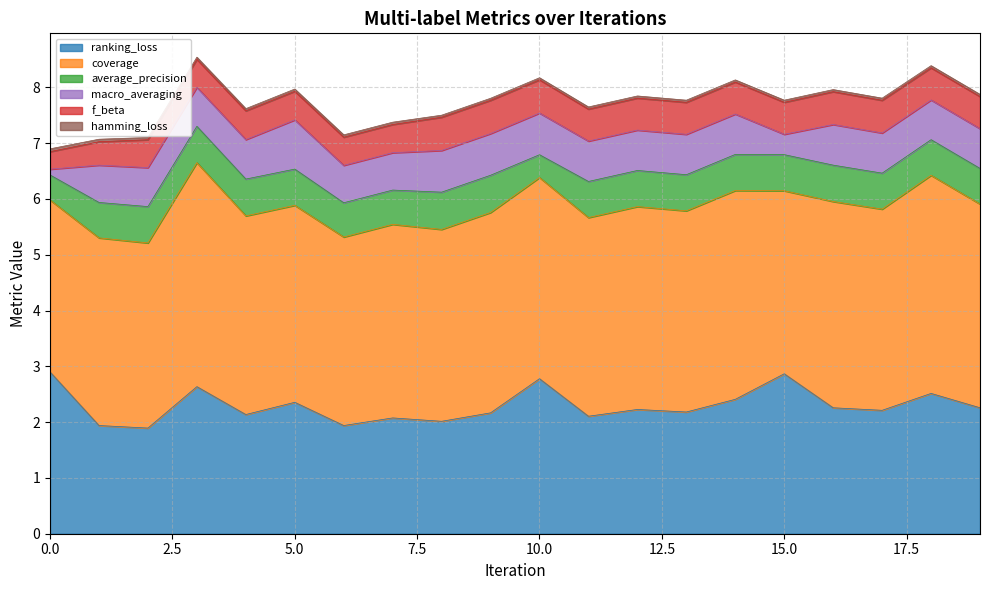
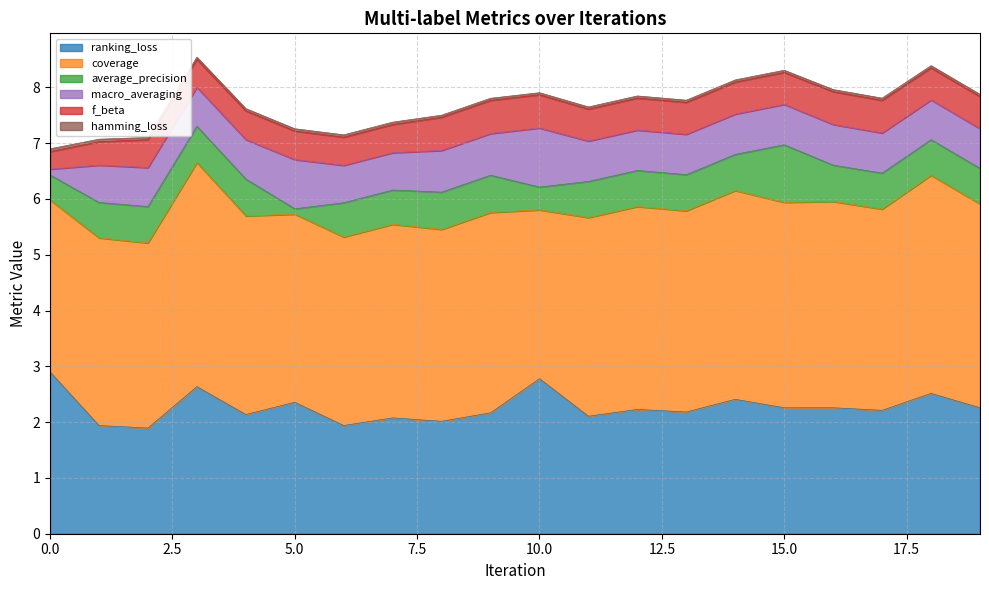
  {
    "ranking_loss": {
      "0.0": 2.9,
      "5.0": 2.4,
      "10.0": 2.8,
-     "15.0": 2.9
+     "15.0": 2.3
    },
    "coverage": {
      "0.0": 3.1,
-     "5.0": 3.5,
-     "10.0": 3.6,
-     "15.0": 3.3
+     "5.0": 3.4,
+     "10.0": 3.0,
+     "15.0": 3.7
    },
    "average_precision": {
      "0.0": 0.4,
-     "5.0": 0.6,
+     "5.0": 0.1,
      "10.0": 0.4,
-     "15.0": 0.6
+     "15.0": 1.0
    },
    "macro_averaging": {
      "0.0": 0.1,
      "5.0": 0.9,
-     "10.0": 0.7,
-     "15.0": 0.4
+     "10.0": 1.1,
+     "15.0": 0.7
    },
    "f_beta": {
      "0.0": 0.3
    },
    "hamming_loss": {
      "0.0": 0.1
    }
  }
